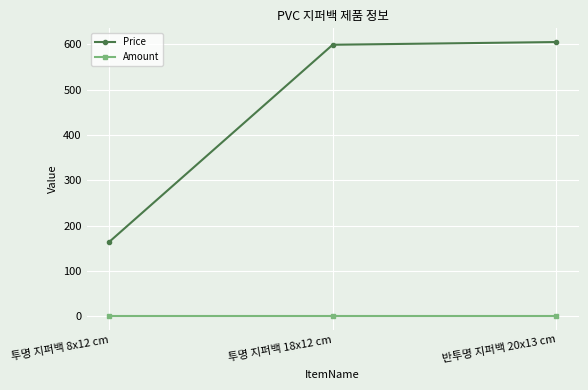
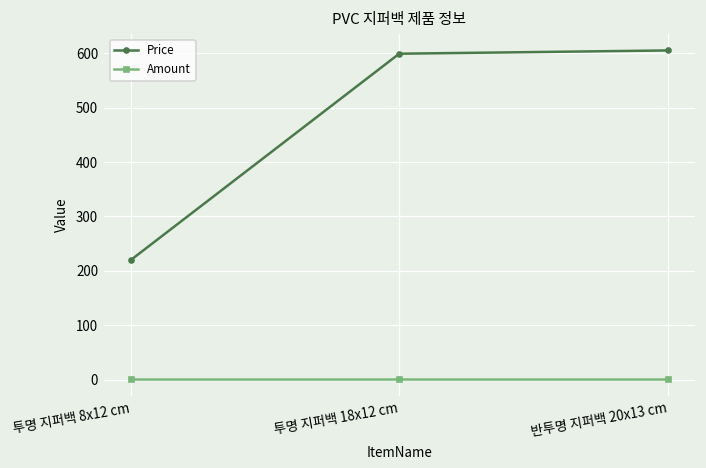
  {
    "Price": {
-     "투명 지퍼백 8x12 cm": 160,
+     "투명 지퍼백 8x12 cm": 220,
      "투명 지퍼백 18x12 cm": 600,
      "반투명 지퍼백 20x13 cm": 610
    },
    "Amount": {
      "투명 지퍼백 8x12 cm": 0,
      "투명 지퍼백 18x12 cm": 0,
      "반투명 지퍼백 20x13 cm": 0
    }
  }
